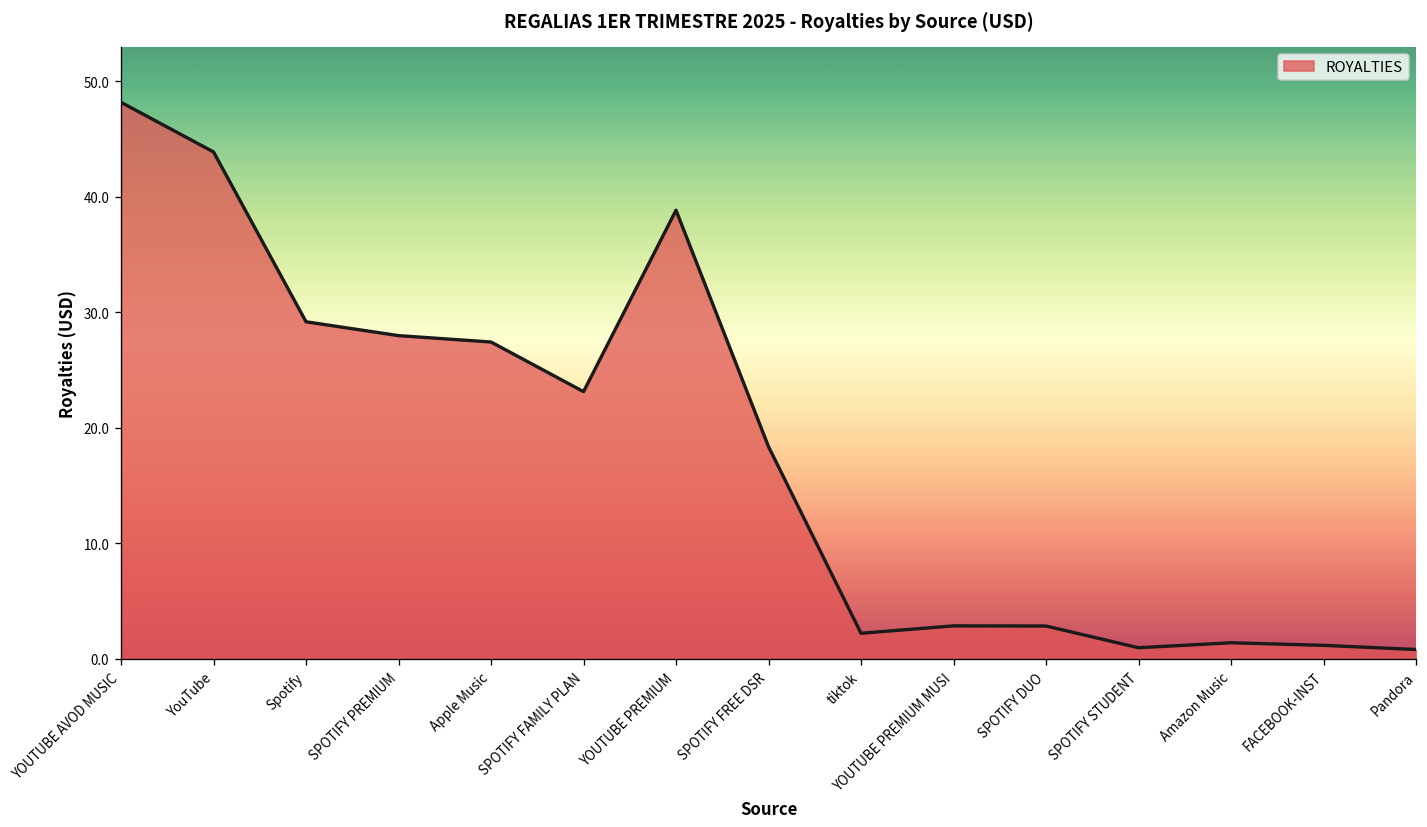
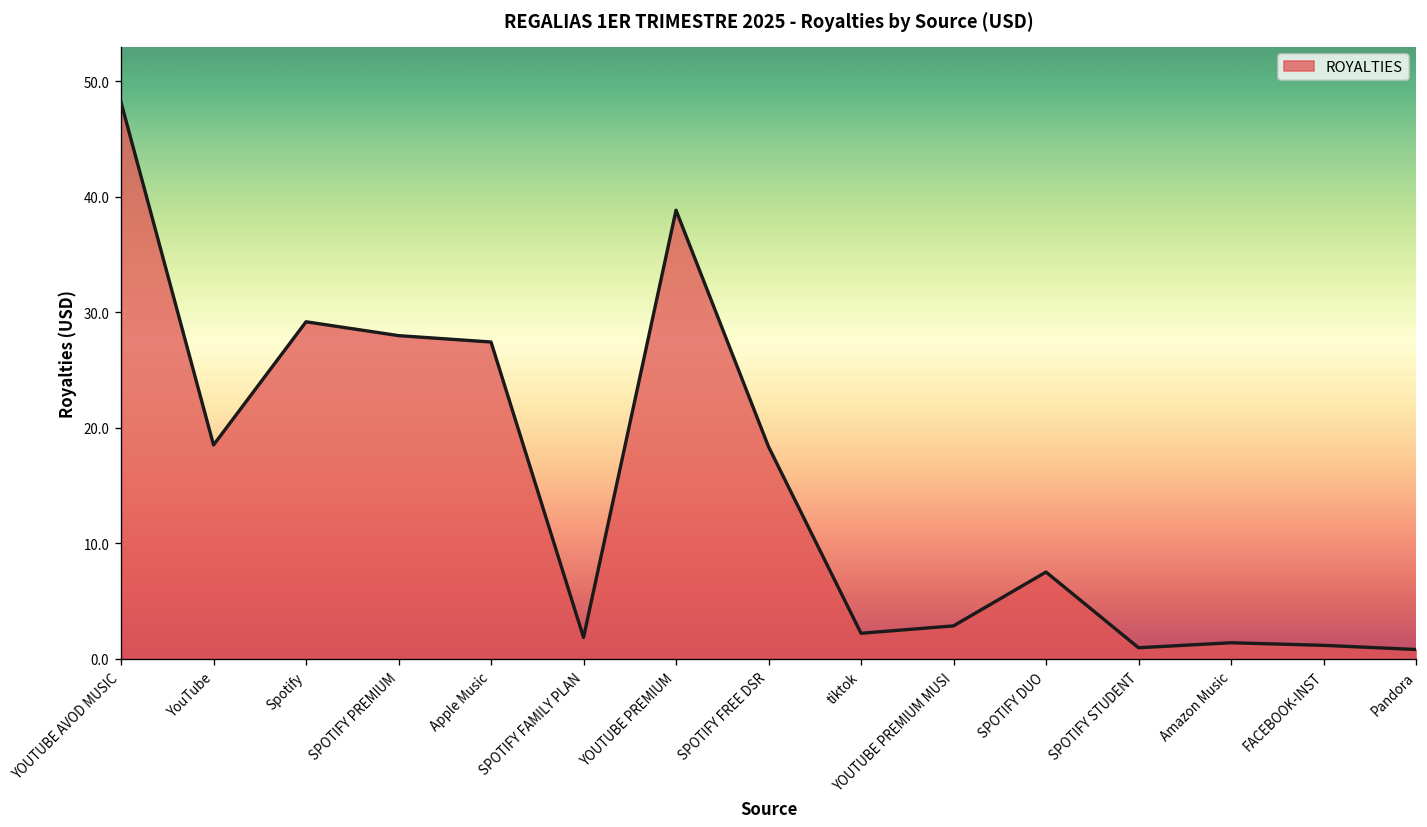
  {
    "YOUTUBE AVOD MUSIC": 48,
-   "YouTube": 44,
+   "YouTube": 19,
    "Spotify": 29,
    "SPOTIFY PREMIUM": 28,
    "Apple Music": 27,
-   "SPOTIFY FAMILY PLAN": 23,
+   "SPOTIFY FAMILY PLAN": 2,
    "YOUTUBE PREMIUM": 39,
    "SPOTIFY FREE DSR": 18,
    "tiktok": 2,
    "YOUTUBE PREMIUM MUSI": 3,
-   "SPOTIFY DUO": 3,
+   "SPOTIFY DUO": 8,
    "SPOTIFY STUDENT": 1,
    "Amazon Music": 1,
    "FACEBOOK-INST": 1,
    "Pandora": 1
  }
